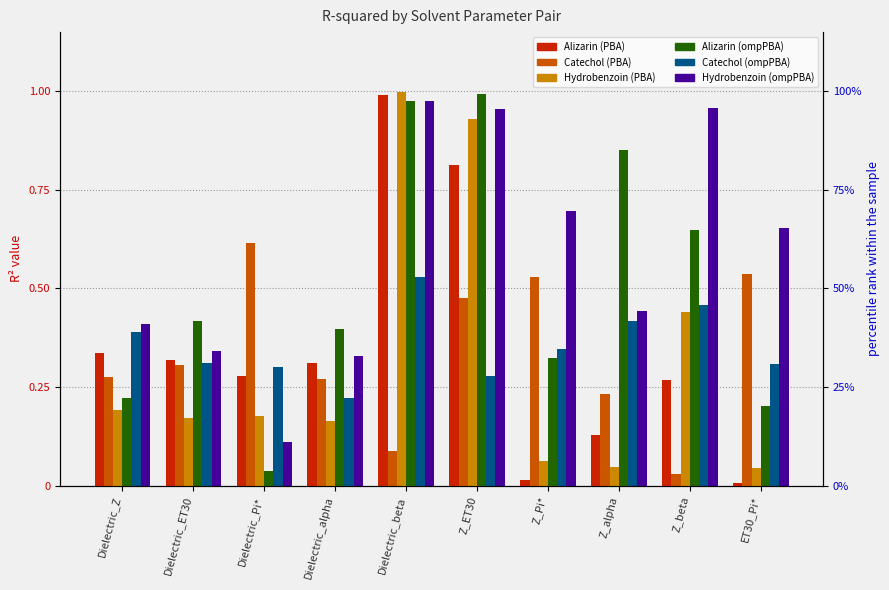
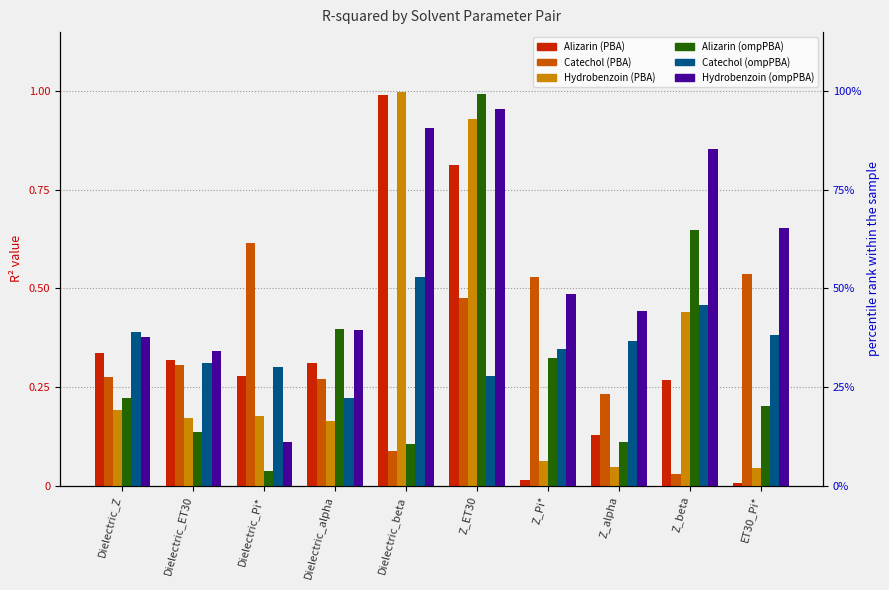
  {
    "Alizarin (ompPBA)": {
      "Dielectric_Z": 0.22,
-     "Dielectric_ET30": 0.42,
+     "Dielectric_ET30": 0.14,
      "Dielectric_Pi*": 0.04,
      "Dielectric_alpha": 0.40,
-     "Dielectric_beta": 0.98,
+     "Dielectric_beta": 0.11,
      "Z_ET30": 0.99,
      "Z_Pi*": 0.32,
-     "Z_alpha": 0.85,
+     "Z_alpha": 0.11,
      "Z_beta": 0.65,
      "ET30_Pi*": 0.20
    },
    "Catechol (ompPBA)": {
      "Dielectric_Z": 0.39,
      "Dielectric_ET30": 0.31,
      "Dielectric_Pi*": 0.30,
      "Dielectric_alpha": 0.22,
      "Dielectric_beta": 0.53,
      "Z_ET30": 0.28,
      "Z_Pi*": 0.35,
-     "Z_alpha": 0.42,
+     "Z_alpha": 0.37,
      "Z_beta": 0.46,
-     "ET30_Pi*": 0.31
+     "ET30_Pi*": 0.38
    },
    "Hydrobenzoin (ompPBA)": {
-     "Dielectric_Z": 0.41,
+     "Dielectric_Z": 0.38,
      "Dielectric_ET30": 0.34,
      "Dielectric_Pi*": 0.11,
-     "Dielectric_alpha": 0.33,
-     "Dielectric_beta": 0.97,
+     "Dielectric_alpha": 0.39,
+     "Dielectric_beta": 0.91,
      "Z_ET30": 0.96,
-     "Z_Pi*": 0.70,
+     "Z_Pi*": 0.49,
      "Z_alpha": 0.44,
-     "Z_beta": 0.96,
+     "Z_beta": 0.85,
      "ET30_Pi*": 0.65
    }
  }
